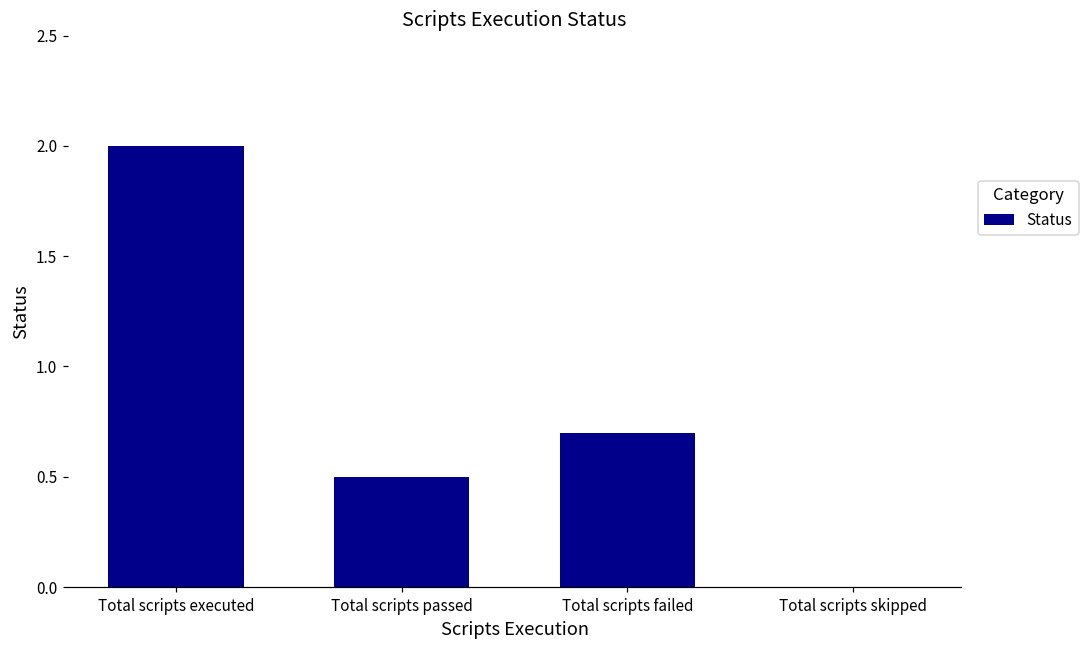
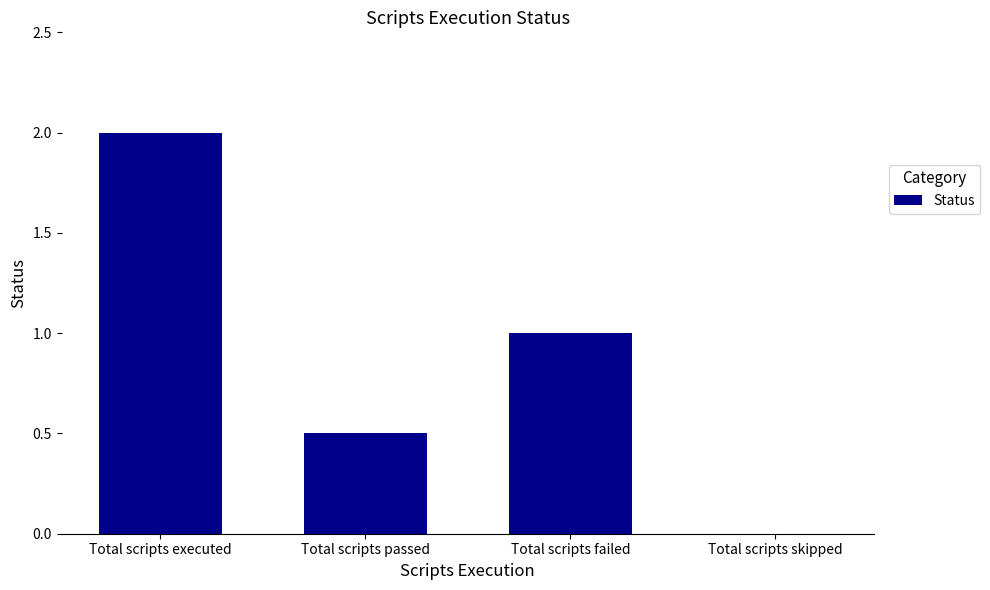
  {
    "Total scripts executed": 2.0,
    "Total scripts passed": 0.5,
-   "Total scripts failed": 0.7,
+   "Total scripts failed": 1.0,
    "Total scripts skipped": 0.0
  }
